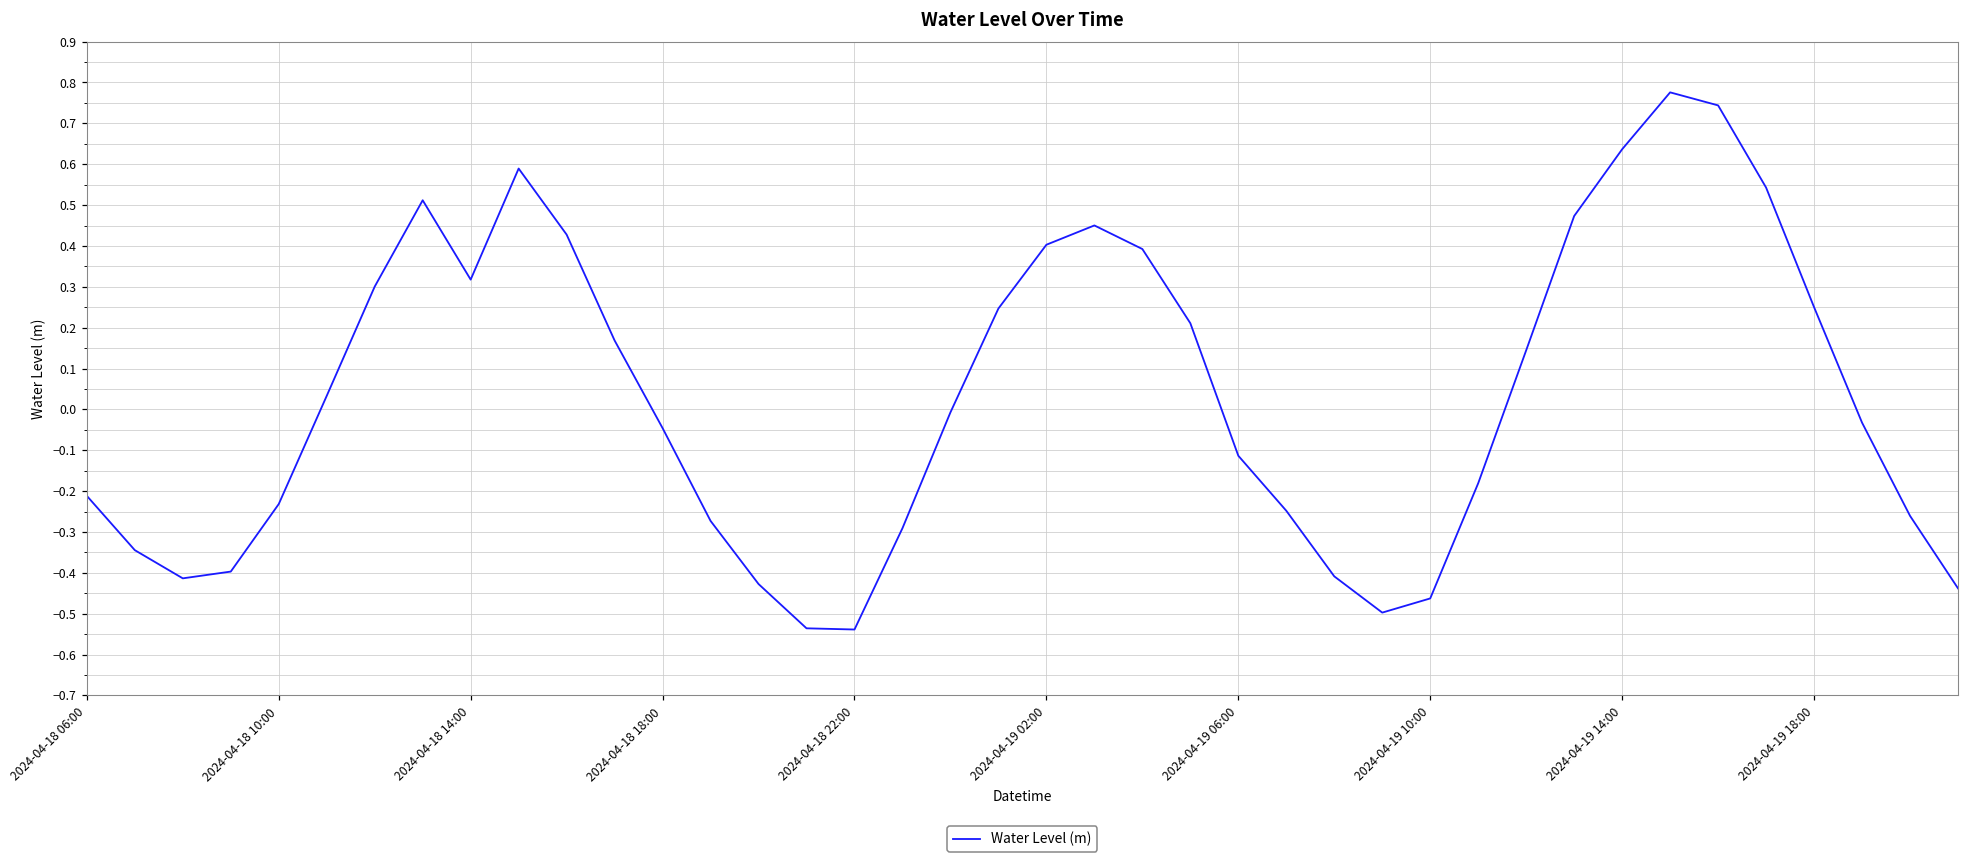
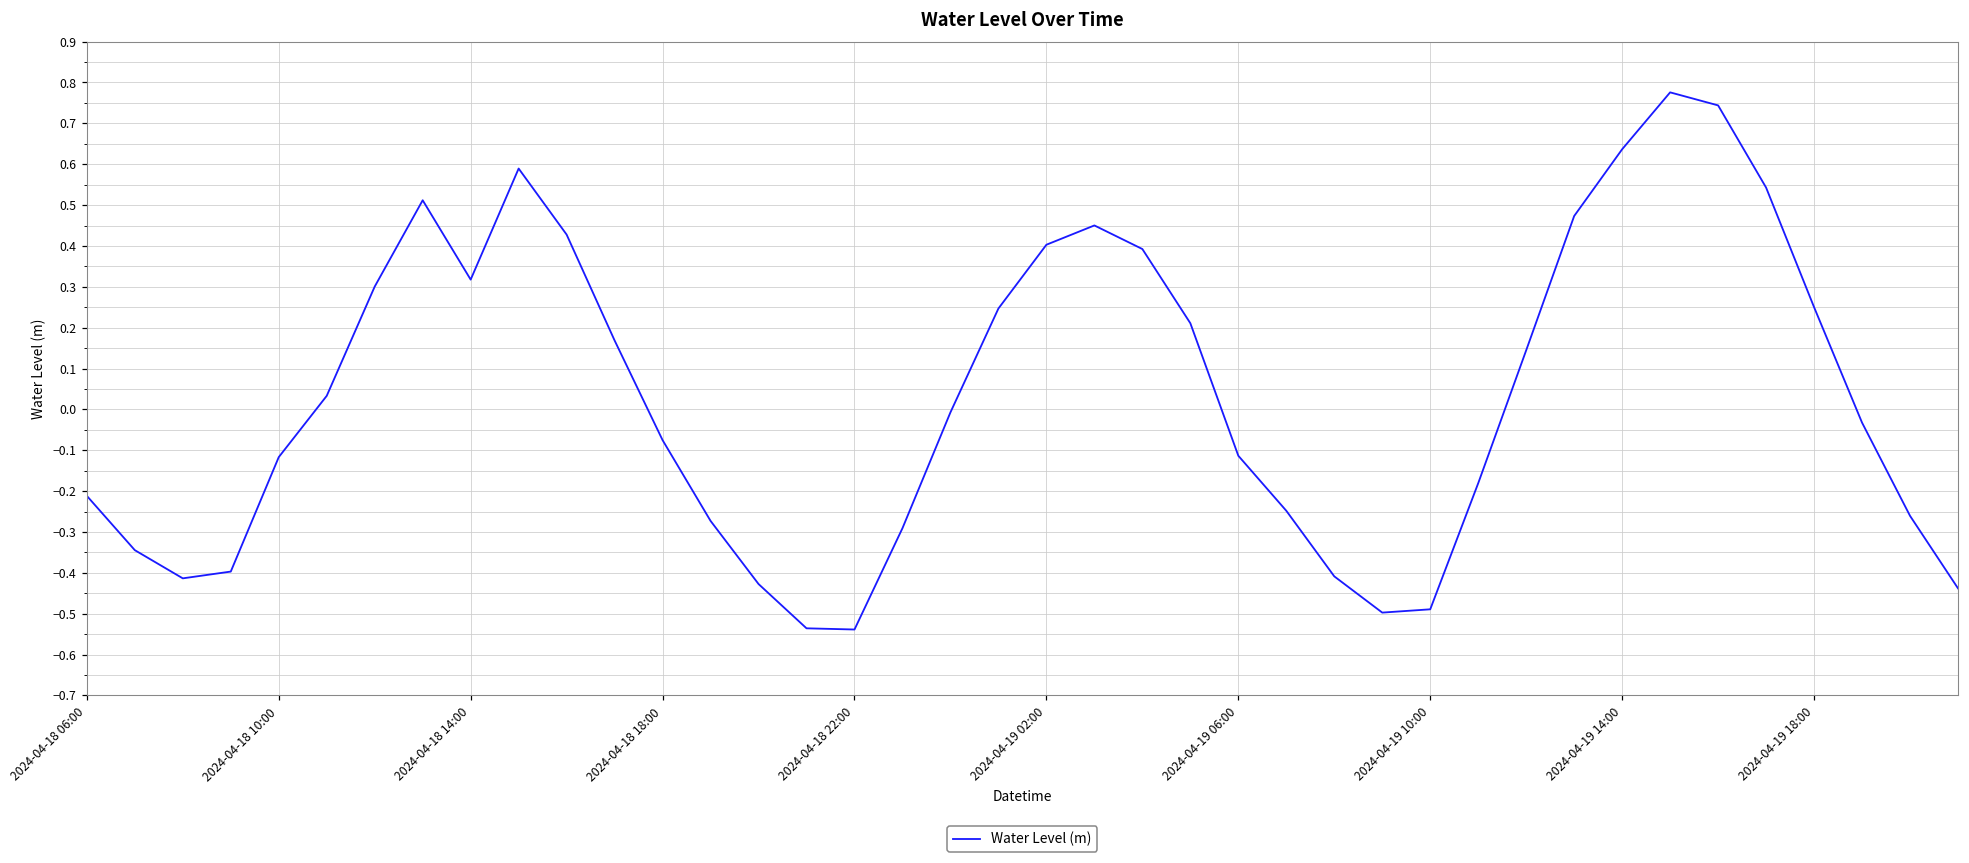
  {
    "2024-04-18 06:00": -0.21,
-   "2024-04-18 10:00": -0.23,
+   "2024-04-18 10:00": -0.12,
    "2024-04-18 14:00": 0.32,
-   "2024-04-18 18:00": -0.05,
+   "2024-04-18 18:00": -0.08,
    "2024-04-18 22:00": -0.54,
    "2024-04-19 02:00": 0.40,
    "2024-04-19 06:00": -0.11,
-   "2024-04-19 10:00": -0.46,
+   "2024-04-19 10:00": -0.49,
    "2024-04-19 14:00": 0.64,
    "2024-04-19 18:00": 0.25
  }
